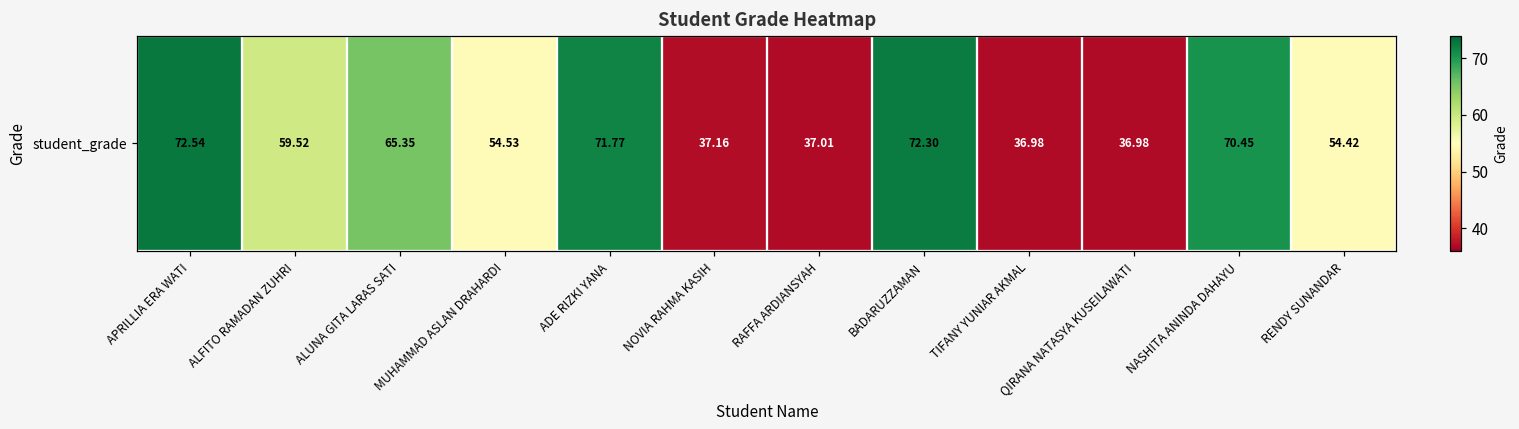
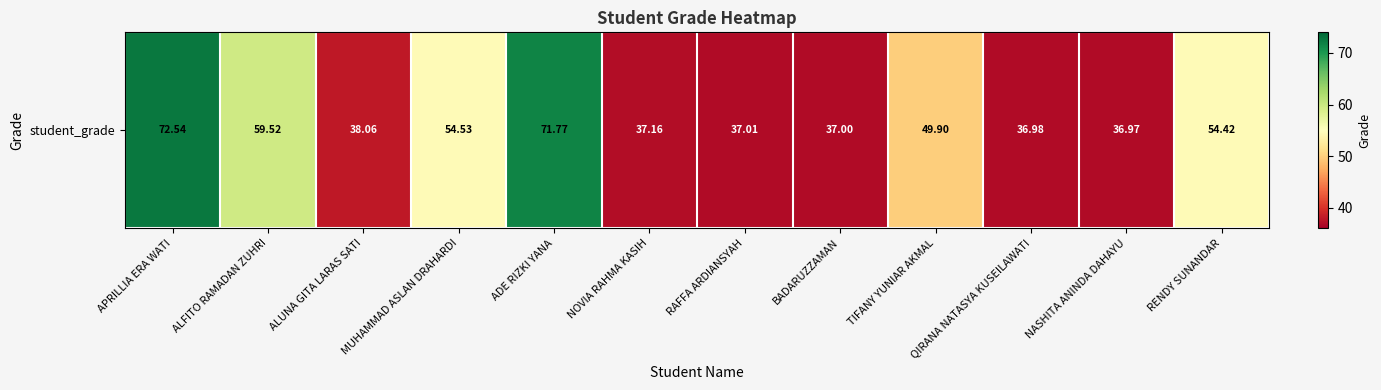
  {
    "student_grade": {
      "APRILLIA ERA WATI": 72.54,
      "ALFITO RAMADAN ZUHRI": 59.52,
-     "ALUNA GITA LARAS SATI": 65.35,
+     "ALUNA GITA LARAS SATI": 38.06,
      "MUHAMMAD ASLAN DRAHARDI": 54.53,
      "ADE RIZKI YANA": 71.77,
      "NOVIA RAHMA KASIH": 37.16,
      "RAFFA ARDIANSYAH": 37.01,
-     "BADARUZZAMAN": 72.30,
-     "TIFANY YUNIAR AKMAL": 36.98,
+     "BADARUZZAMAN": 37.00,
+     "TIFANY YUNIAR AKMAL": 49.90,
      "QIRANA NATASYA KUSEILAWATI": 36.98,
-     "NASHITA ANINDA DAHAYU": 70.45,
+     "NASHITA ANINDA DAHAYU": 36.97,
      "RENDY SUNANDAR": 54.42
    }
  }
